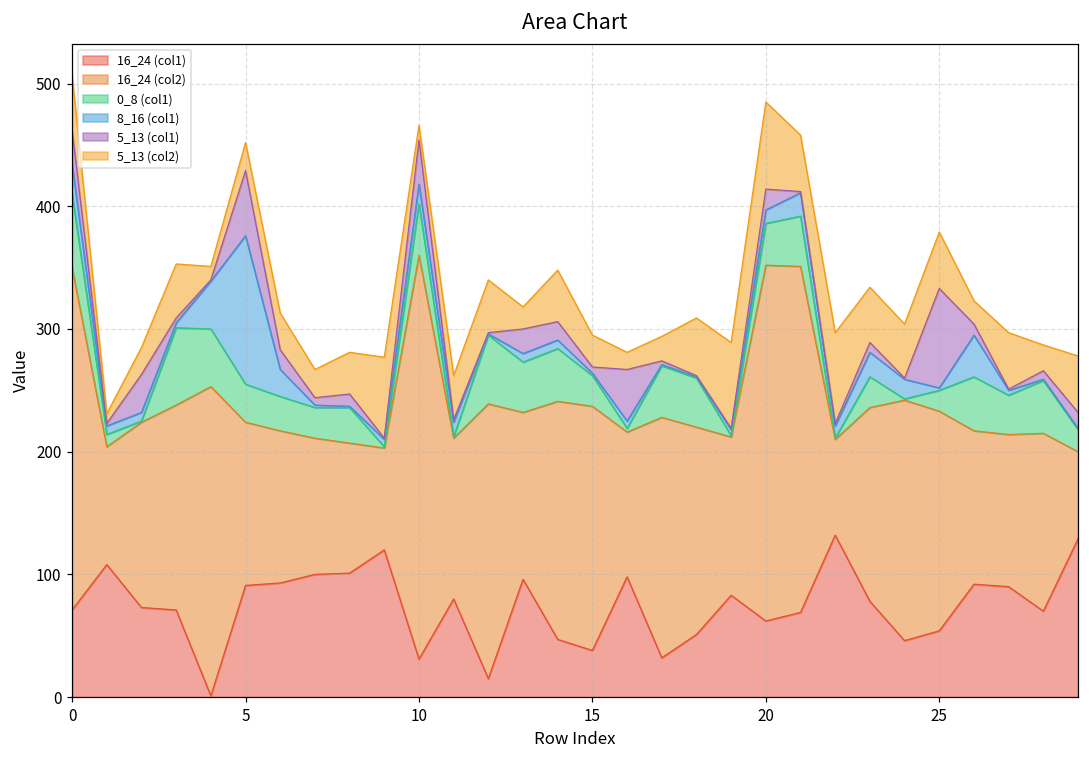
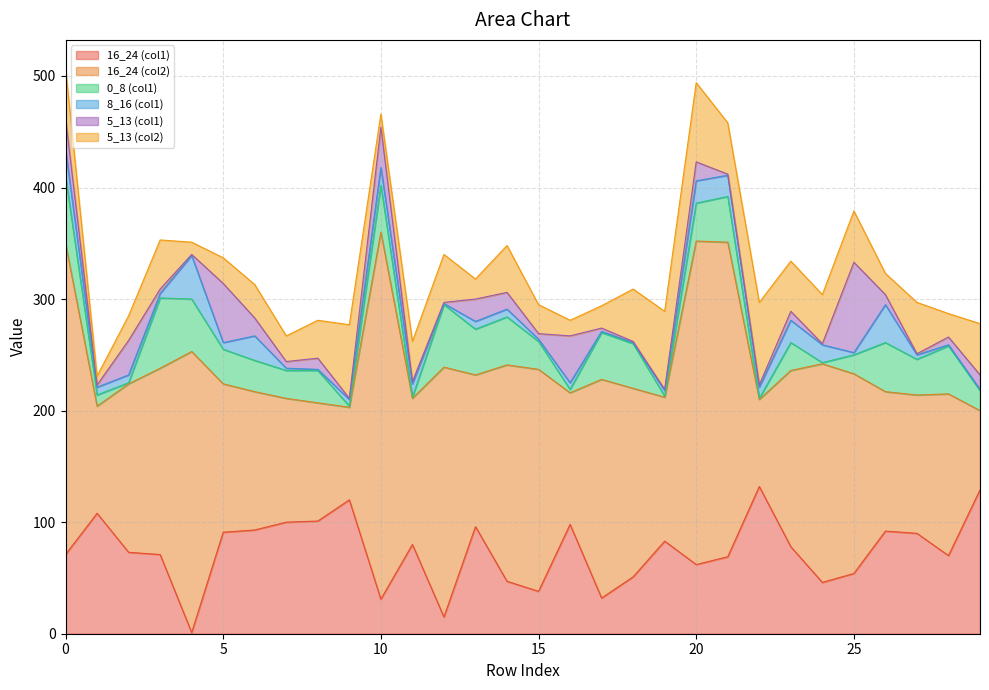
  {
    "0_8 (col1)": {
      "0": 60,
      "5": 31,
      "10": 42,
      "20": 34
    },
    "8_16 (col1)": {
      "0": 24,
-     "5": 121,
+     "5": 6,
      "10": 16,
-     "20": 11
+     "20": 20
    },
    "5_13 (col1)": {
      "0": 28,
      "5": 53,
      "10": 36,
      "15": 5,
      "20": 17,
      "25": 81
    }
  }
